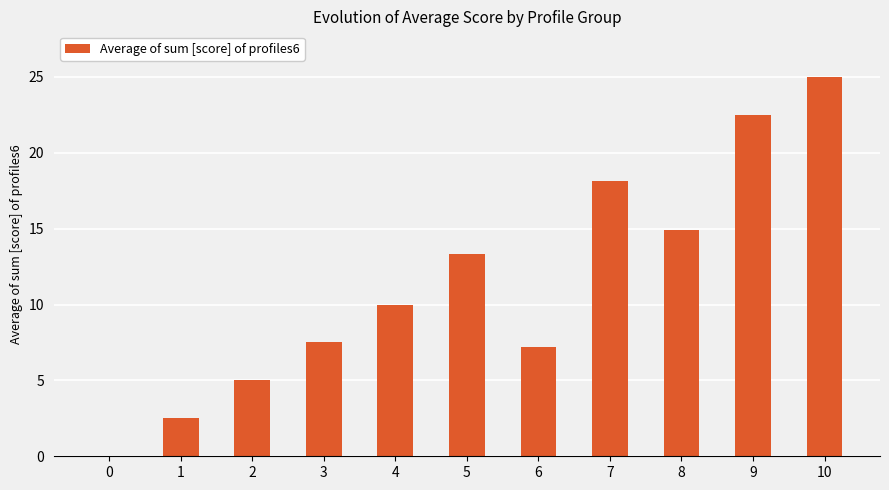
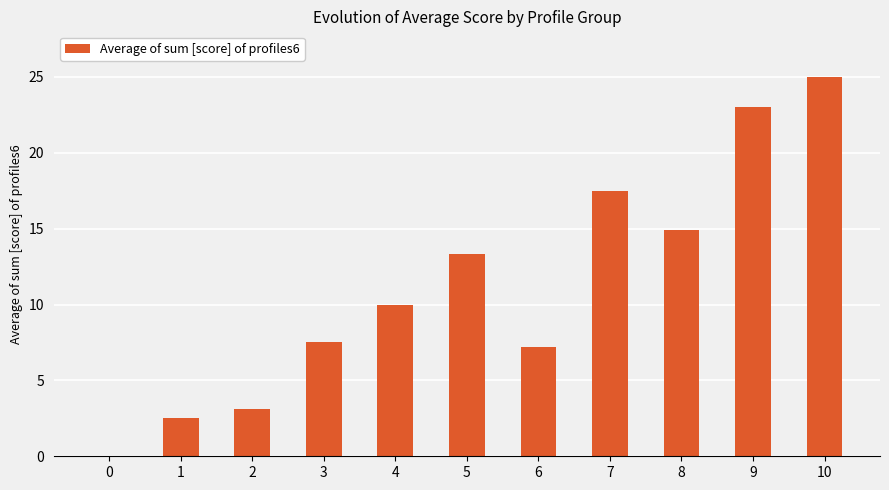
  {
    "0": 0.0,
    "1": 2.5,
-   "2": 5.0,
+   "2": 3.1,
    "3": 7.5,
    "4": 10.0,
    "5": 13.3,
    "6": 7.2,
-   "7": 18.1,
+   "7": 17.5,
    "8": 14.9,
-   "9": 22.5,
+   "9": 23.0,
    "10": 25.0
  }
